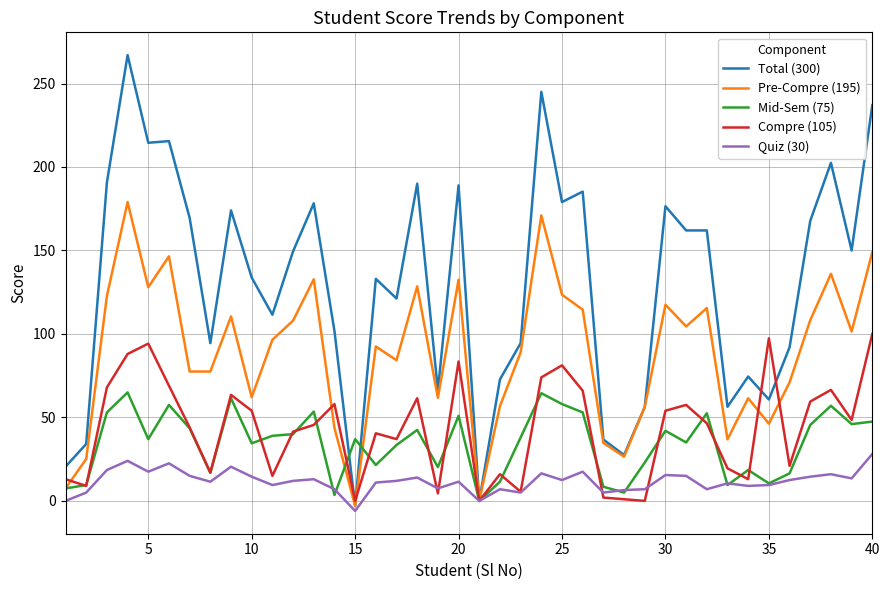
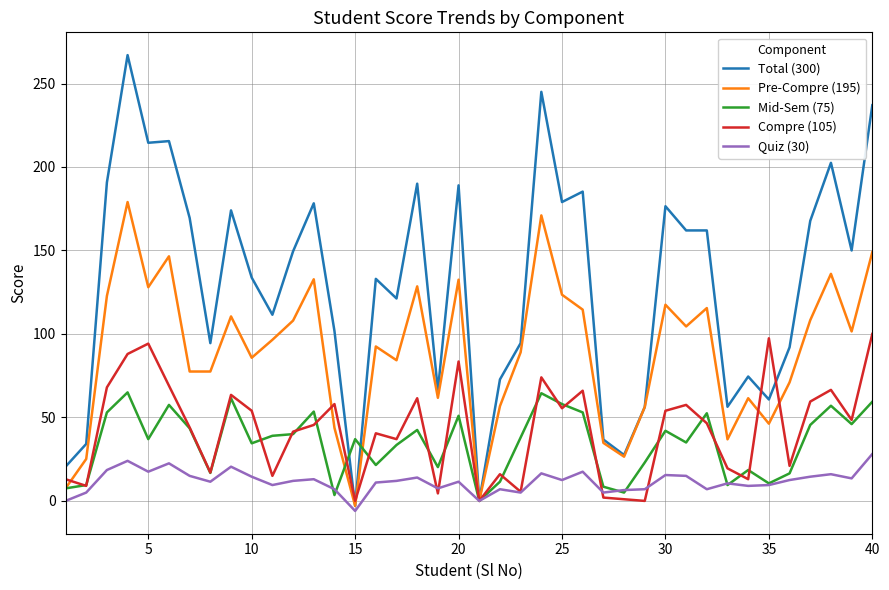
  {
    "Total (300)": {
      "5": 215,
      "10": 134,
      "20": 189,
      "25": 179,
      "30": 177,
      "35": 61,
      "40": 237
    },
    "Pre-Compre (195)": {
      "5": 128,
-     "10": 62,
+     "10": 86,
      "20": 133,
      "25": 124,
      "30": 118,
      "35": 46,
      "40": 149
    },
    "Mid-Sem (75)": {
      "5": 37,
      "10": 35,
      "15": 37,
      "20": 51,
      "25": 58,
      "30": 42,
-     "40": 48
+     "40": 59
    },
    "Compre (105)": {
      "5": 94,
      "10": 54,
      "15": 0,
      "20": 84,
-     "25": 81,
+     "25": 56,
      "30": 54,
      "35": 97,
      "40": 100
    },
    "Quiz (30)": {
      "5": 18,
      "10": 15,
      "15": -6,
      "20": 12,
      "25": 13,
      "30": 16,
      "40": 28
    }
  }
